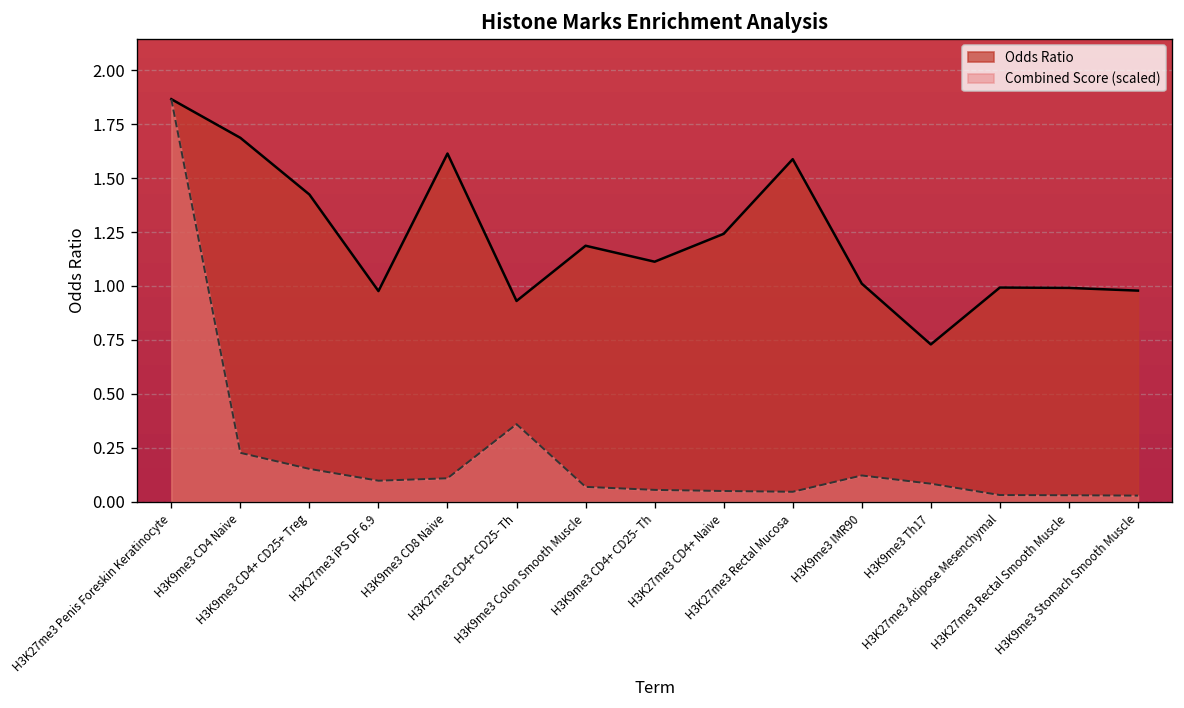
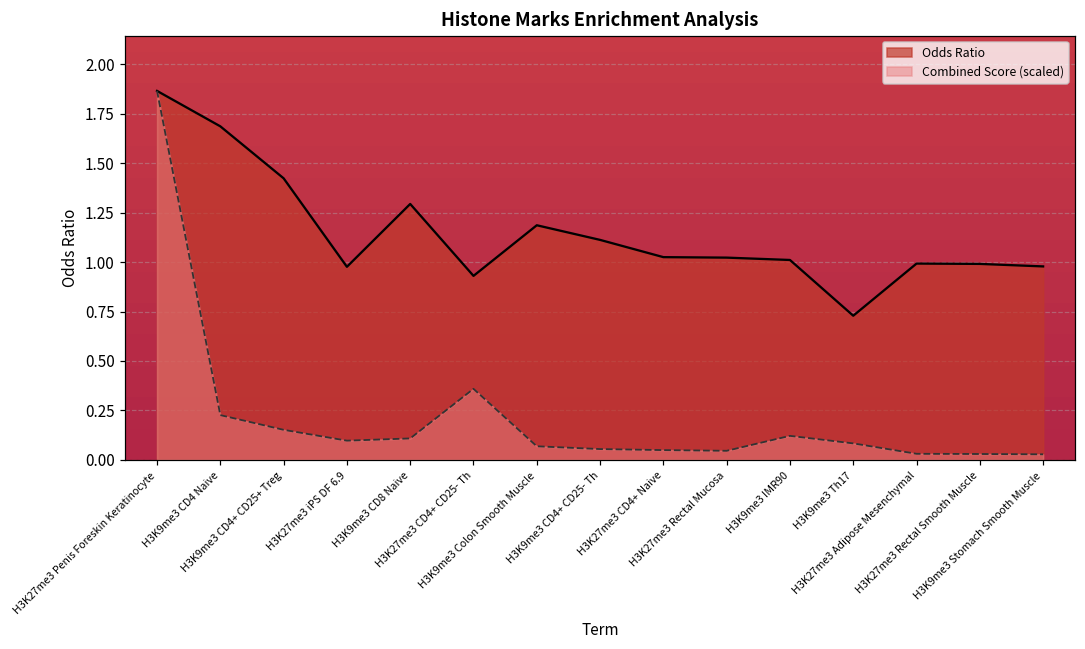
  {
    "Odds Ratio": {
      "H3K9me3 CD4 Naive": 1.69,
      "H3K9me3 CD4+ CD25+ Treg": 1.42,
      "H3K27me3 iPS DF 6.9": 0.98,
-     "H3K9me3 CD8 Naive": 1.61,
+     "H3K9me3 CD8 Naive": 1.29,
      "H3K27me3 CD4+ CD25- Th": 0.93,
      "H3K9me3 Colon Smooth Muscle": 1.19,
      "H3K9me3 CD4+ CD25- Th": 1.11,
-     "H3K27me3 CD4+ Naive": 1.24,
-     "H3K27me3 Rectal Mucosa": 1.59,
+     "H3K27me3 CD4+ Naive": 1.03,
+     "H3K27me3 Rectal Mucosa": 1.02,
      "H3K9me3 IMR90": 1.01,
      "H3K9me3 Th17": 0.73,
      "H3K27me3 Adipose Mesenchymal": 0.99,
      "H3K27me3 Rectal Smooth Muscle": 0.99,
      "H3K9me3 Stomach Smooth Muscle": 0.98
    },
    "Combined Score (scaled)": {
      "H3K9me3 CD4 Naive": 0.23,
      "H3K9me3 CD4+ CD25+ Treg": 0.15,
      "H3K27me3 iPS DF 6.9": 0.10,
      "H3K9me3 CD8 Naive": 0.11,
      "H3K27me3 CD4+ CD25- Th": 0.36,
      "H3K9me3 Colon Smooth Muscle": 0.07,
      "H3K9me3 CD4+ CD25- Th": 0.05,
      "H3K27me3 CD4+ Naive": 0.05,
      "H3K27me3 Rectal Mucosa": 0.05,
      "H3K9me3 IMR90": 0.12,
      "H3K9me3 Th17": 0.08,
      "H3K27me3 Adipose Mesenchymal": 0.03,
      "H3K27me3 Rectal Smooth Muscle": 0.03,
      "H3K9me3 Stomach Smooth Muscle": 0.03
    }
  }
